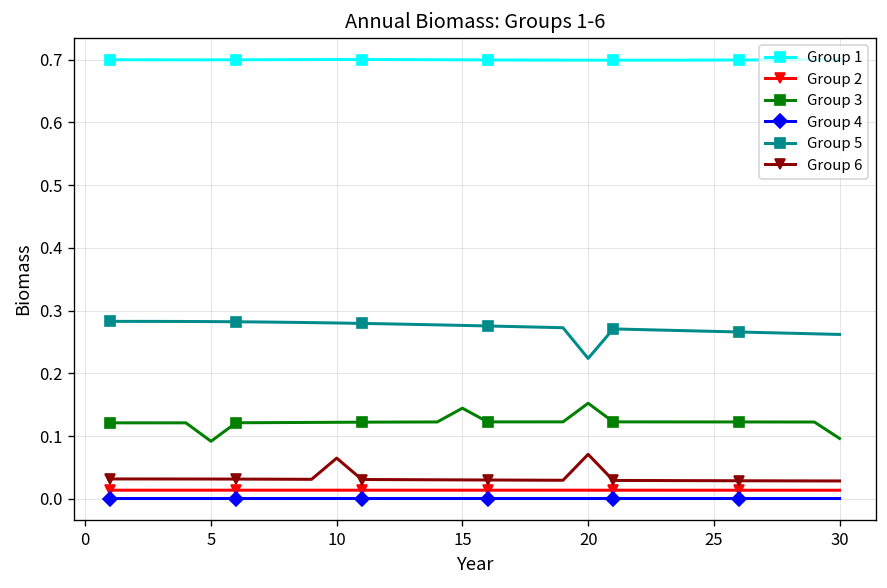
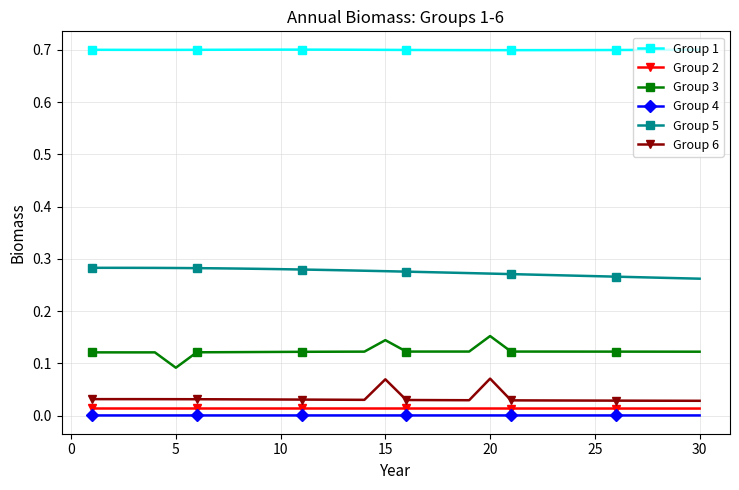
  {
    "Group 1": {
      "5": 0.70,
      "10": 0.70,
      "15": 0.70,
      "20": 0.70,
      "25": 0.70
    },
    "Group 2": {
      "5": 0.01,
      "10": 0.01,
      "15": 0.01,
      "20": 0.01,
      "25": 0.01,
      "30": 0.01
    },
    "Group 3": {
      "5": 0.09,
      "10": 0.12,
      "15": 0.14,
      "20": 0.15,
      "25": 0.12,
-     "30": 0.10
+     "30": 0.12
    },
    "Group 4": {
      "5": 0.00,
      "10": 0.00,
      "15": 0.00,
      "20": 0.00,
      "25": 0.00,
      "30": 0.00
    },
    "Group 5": {
      "5": 0.28,
      "10": 0.28,
      "15": 0.28,
-     "20": 0.22,
+     "20": 0.27,
      "25": 0.27,
      "30": 0.26
    },
    "Group 6": {
      "5": 0.03,
-     "10": 0.06,
-     "15": 0.03,
+     "10": 0.03,
+     "15": 0.07,
      "20": 0.07,
      "25": 0.03,
      "30": 0.03
    }
  }
